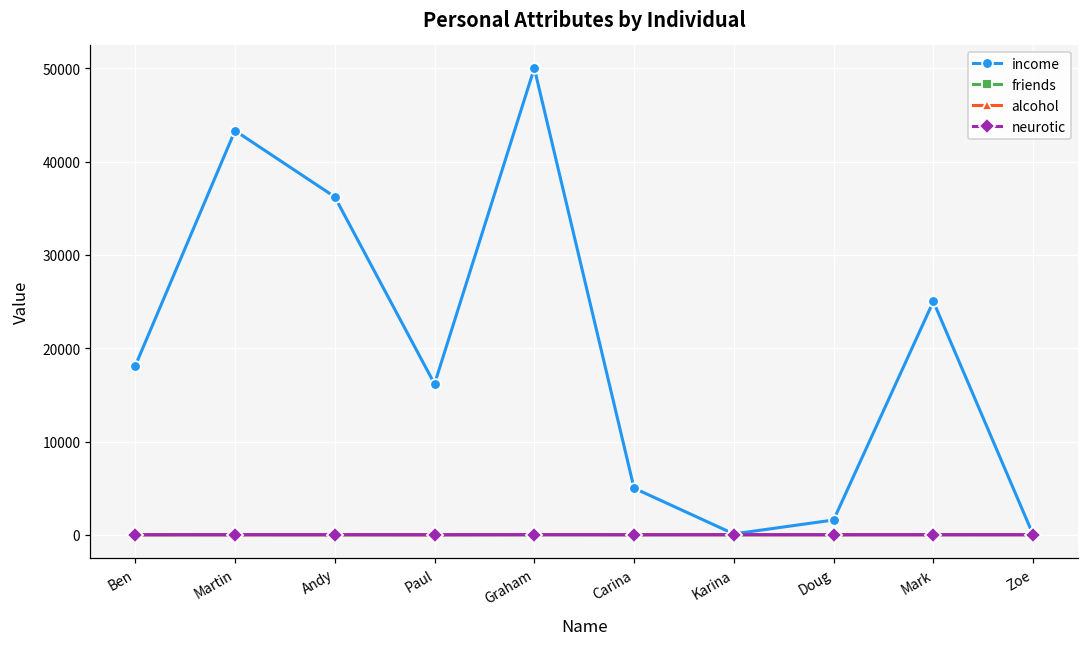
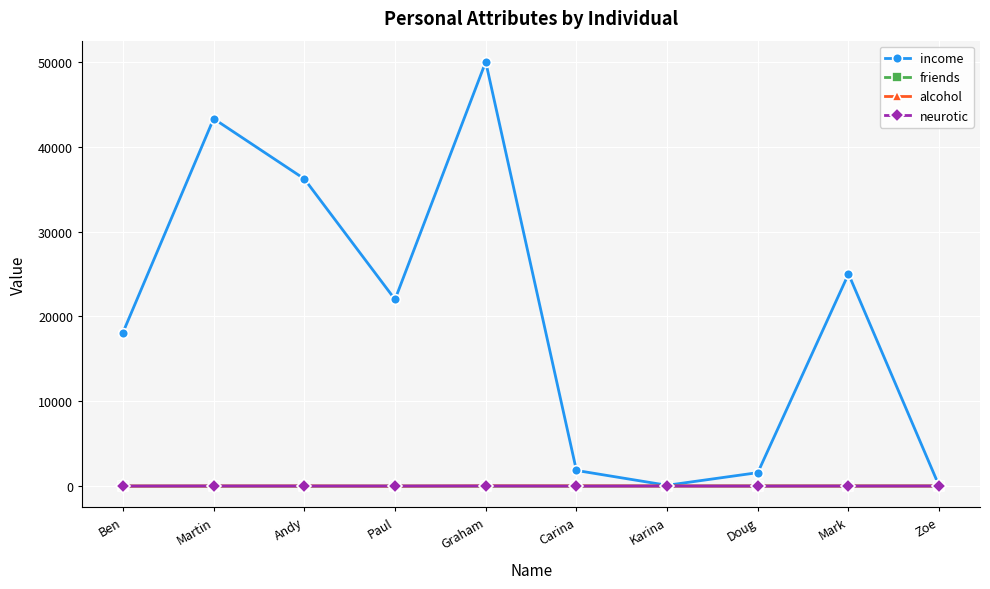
  {
    "income": {
      "Ben": 18000,
      "Martin": 43000,
      "Andy": 36000,
-     "Paul": 16000,
+     "Paul": 22000,
      "Graham": 50000,
-     "Carina": 5000,
+     "Carina": 2000,
      "Doug": 2000,
      "Mark": 25000
    },
    "neurotic": {
      "Ben": 0,
      "Martin": 0,
      "Andy": 0,
      "Paul": 0,
      "Graham": 0,
      "Carina": 0,
      "Doug": 0,
      "Mark": 0
    }
  }
